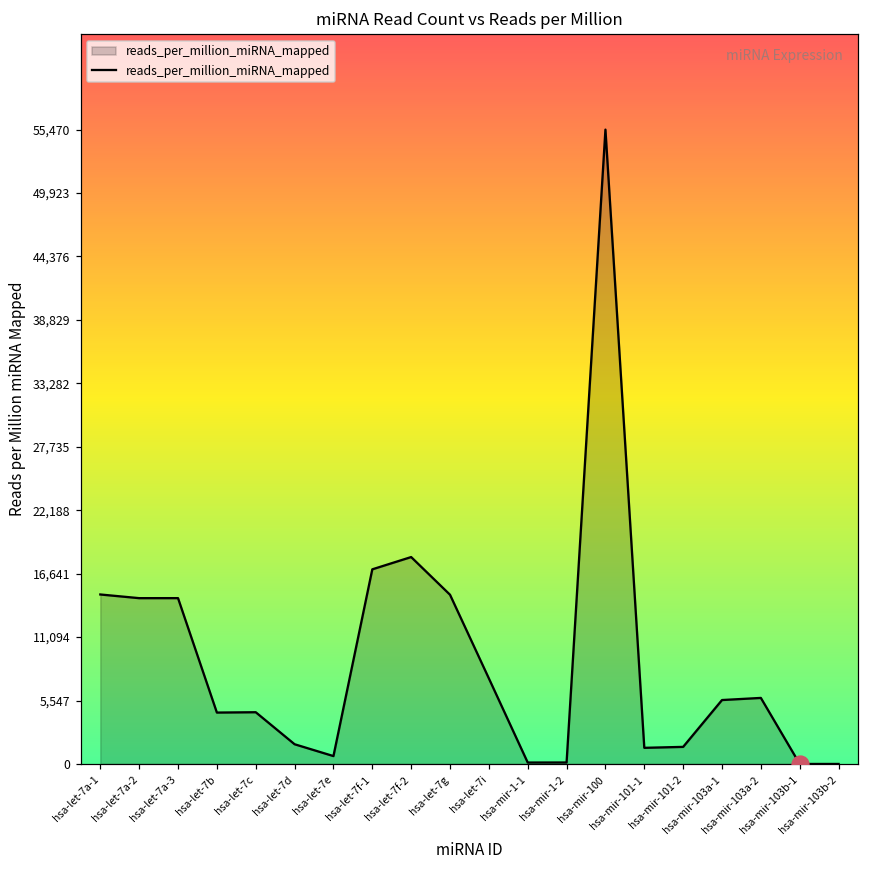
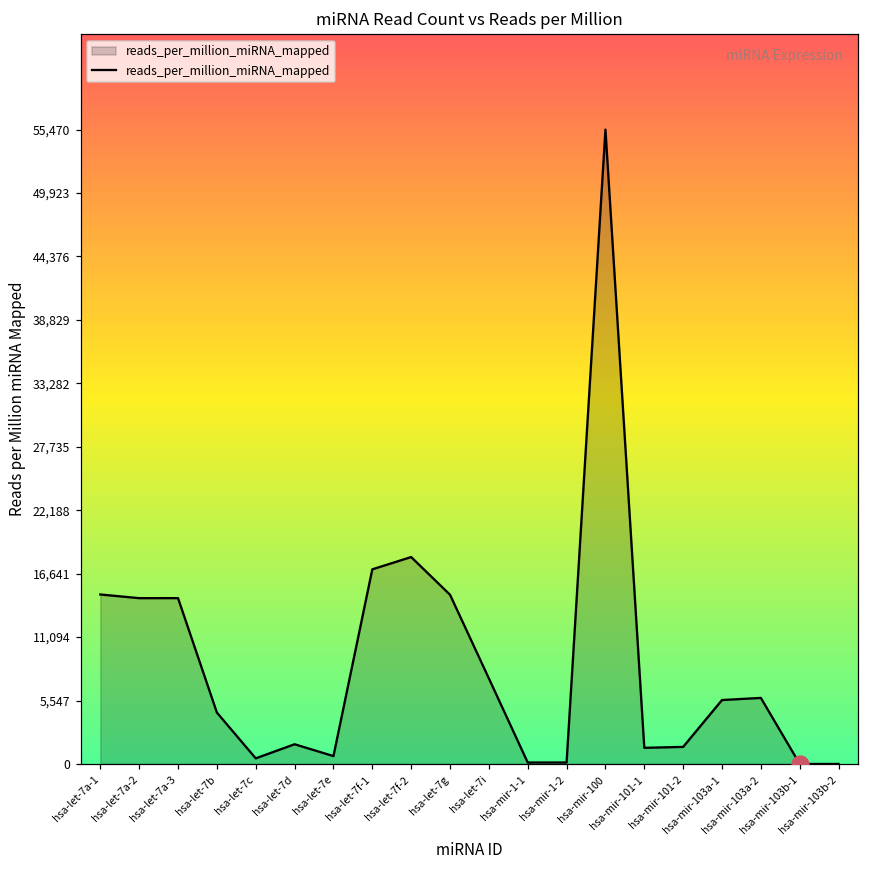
  {
    "reads_per_million_miRNA_mapped": {
      "hsa-let-7a-1": "14,800",
      "hsa-let-7a-2": "14,500",
      "hsa-let-7a-3": "14,500",
      "hsa-let-7b": "4,500",
-     "hsa-let-7c": "4,500",
+     "hsa-let-7c": "500",
      "hsa-let-7d": "1,700",
      "hsa-let-7e": "700",
      "hsa-let-7f-1": "17,000",
      "hsa-let-7f-2": "18,100",
      "hsa-let-7g": "14,800",
      "hsa-let-7i": "7,500",
      "hsa-mir-1-1": "100",
      "hsa-mir-1-2": "100",
      "hsa-mir-100": "55,500",
      "hsa-mir-101-1": "1,400",
      "hsa-mir-101-2": "1,500",
      "hsa-mir-103a-1": "5,600",
      "hsa-mir-103a-2": "5,800",
      "hsa-mir-103b-2": "0"
    }
  }
